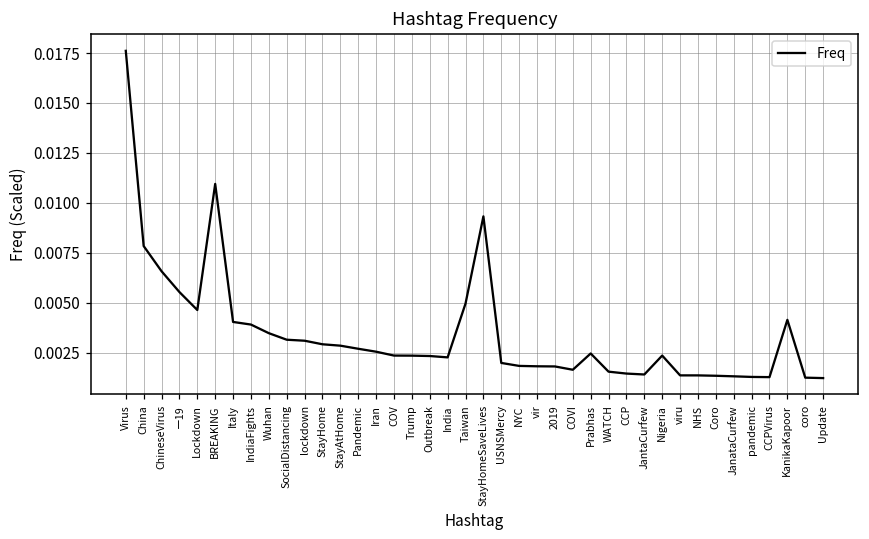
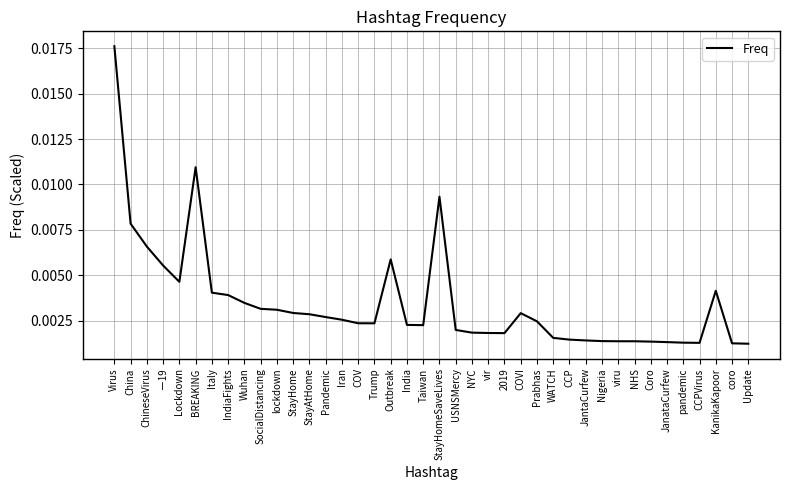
  {
    "Virus": 0.0176,
    "China": 0.0078,
    "ChineseVirus": 0.0066,
    "ー19": 0.0055,
    "Lockdown": 0.0046,
    "BREAKING": 0.0110,
    "Italy": 0.0040,
    "IndiaFights": 0.0039,
    "Wuhan": 0.0035,
    "SocialDistancing": 0.0032,
    "lockdown": 0.0031,
    "StayHome": 0.0029,
    "StayAtHome": 0.0029,
    "Pandemic": 0.0027,
    "Iran": 0.0026,
    "COV": 0.0024,
    "Trump": 0.0024,
-   "Outbreak": 0.0023,
+   "Outbreak": 0.0059,
    "India": 0.0023,
-   "Taiwan": 0.0050,
+   "Taiwan": 0.0023,
    "StayHomeSaveLives": 0.0093,
    "USNSMercy": 0.0020,
    "NYC": 0.0018,
    "vir": 0.0018,
    "2019": 0.0018,
-   "COVI": 0.0017,
+   "COVI": 0.0029,
    "Prabhas": 0.0025,
    "WATCH": 0.0016,
    "CCP": 0.0015,
    "JantaCurfew": 0.0014,
-   "Nigeria": 0.0024,
+   "Nigeria": 0.0014,
    "viru": 0.0014,
    "NHS": 0.0014,
    "Coro": 0.0014,
    "JanataCurfew": 0.0013,
    "pandemic": 0.0013,
    "CCPVirus": 0.0013,
    "KanikaKapoor": 0.0042,
    "coro": 0.0013,
    "Update": 0.0012
  }
